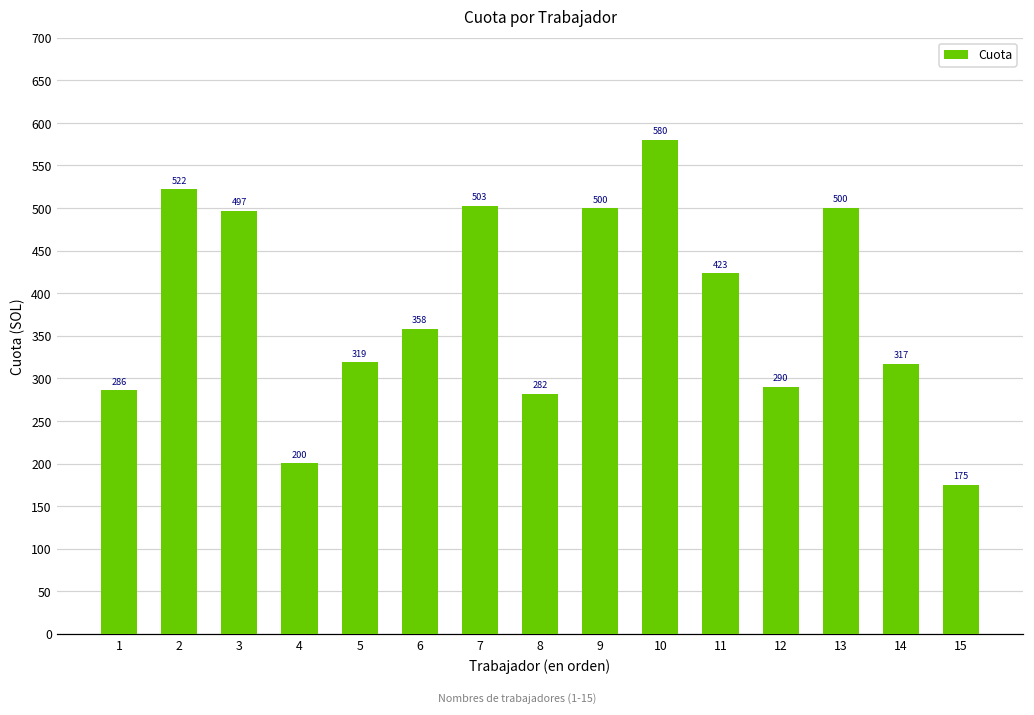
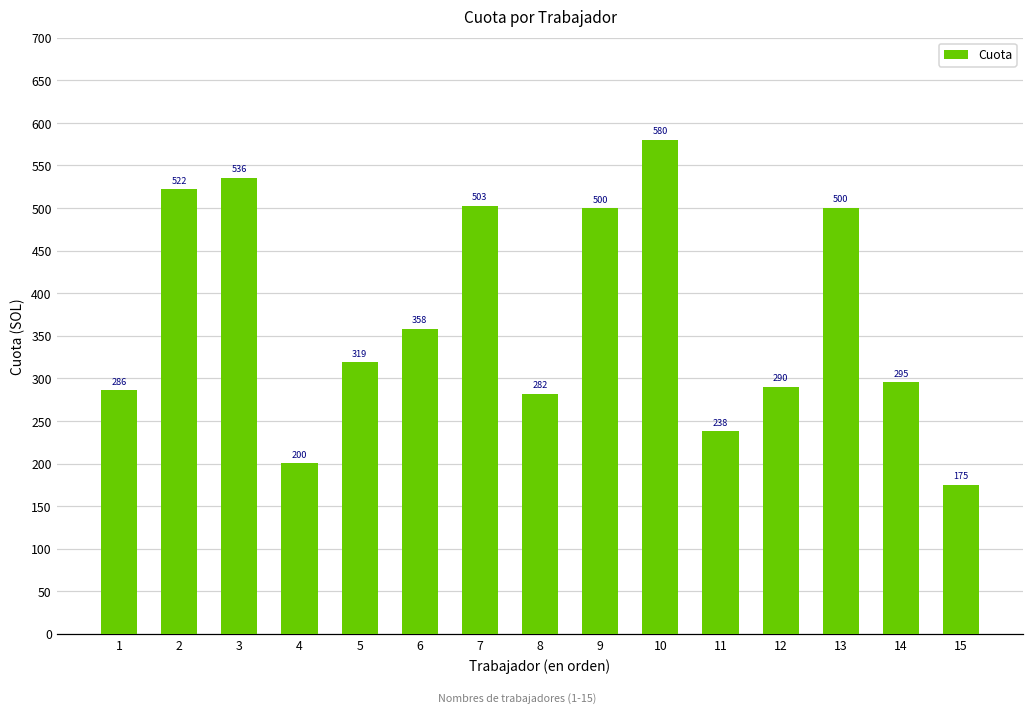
  {
    "1": 286,
    "2": 522,
-   "3": 497,
+   "3": 536,
    "4": 200,
    "5": 319,
    "6": 358,
    "7": 503,
    "8": 282,
    "9": 500,
    "10": 580,
-   "11": 423,
+   "11": 238,
    "12": 290,
    "13": 500,
-   "14": 317,
+   "14": 295,
    "15": 175
  }
